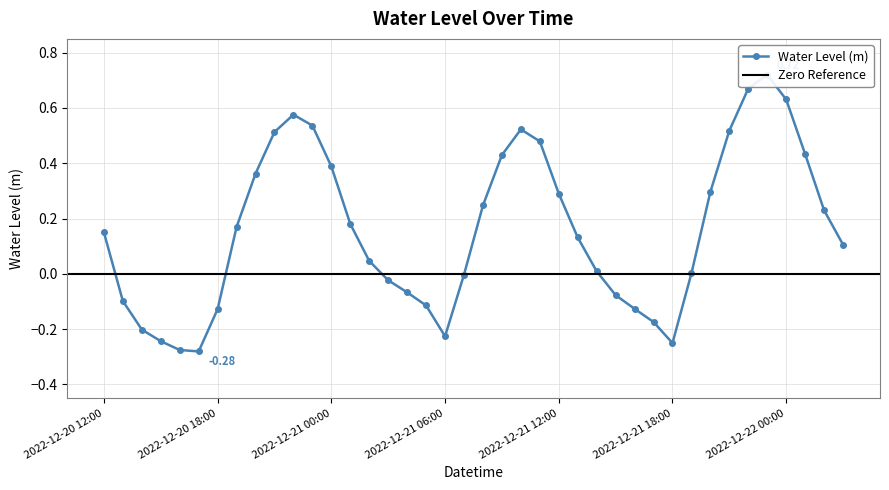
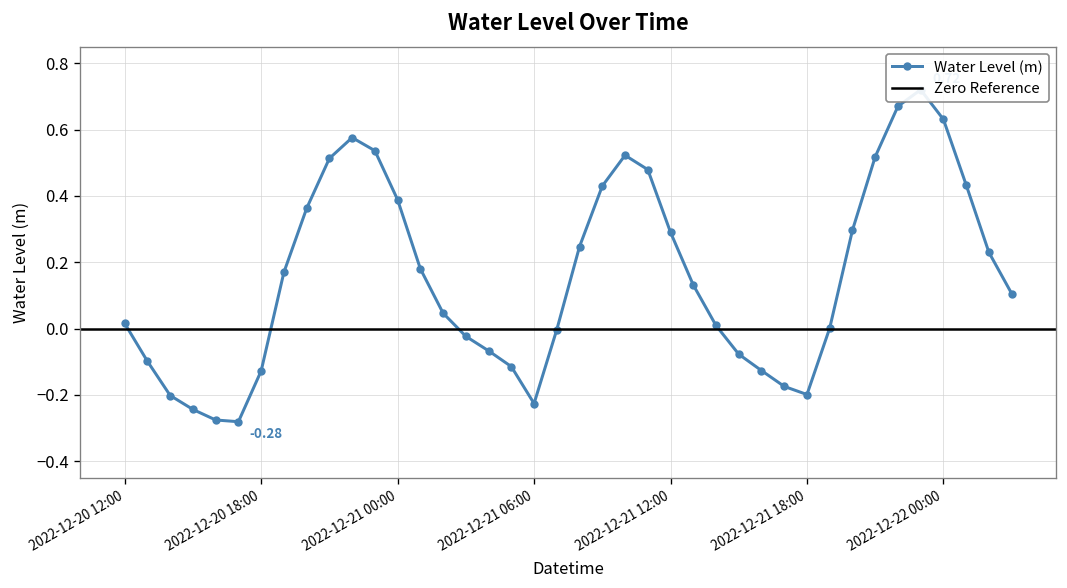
  {
-   "2022-12-20 12:00": 0.15,
+   "2022-12-20 12:00": 0.02,
    "2022-12-20 18:00": -0.13,
    "2022-12-21 00:00": 0.39,
    "2022-12-21 06:00": -0.23,
    "2022-12-21 12:00": 0.29,
-   "2022-12-21 18:00": -0.25,
+   "2022-12-21 18:00": -0.20,
    "2022-12-22 00:00": 0.63
  }
